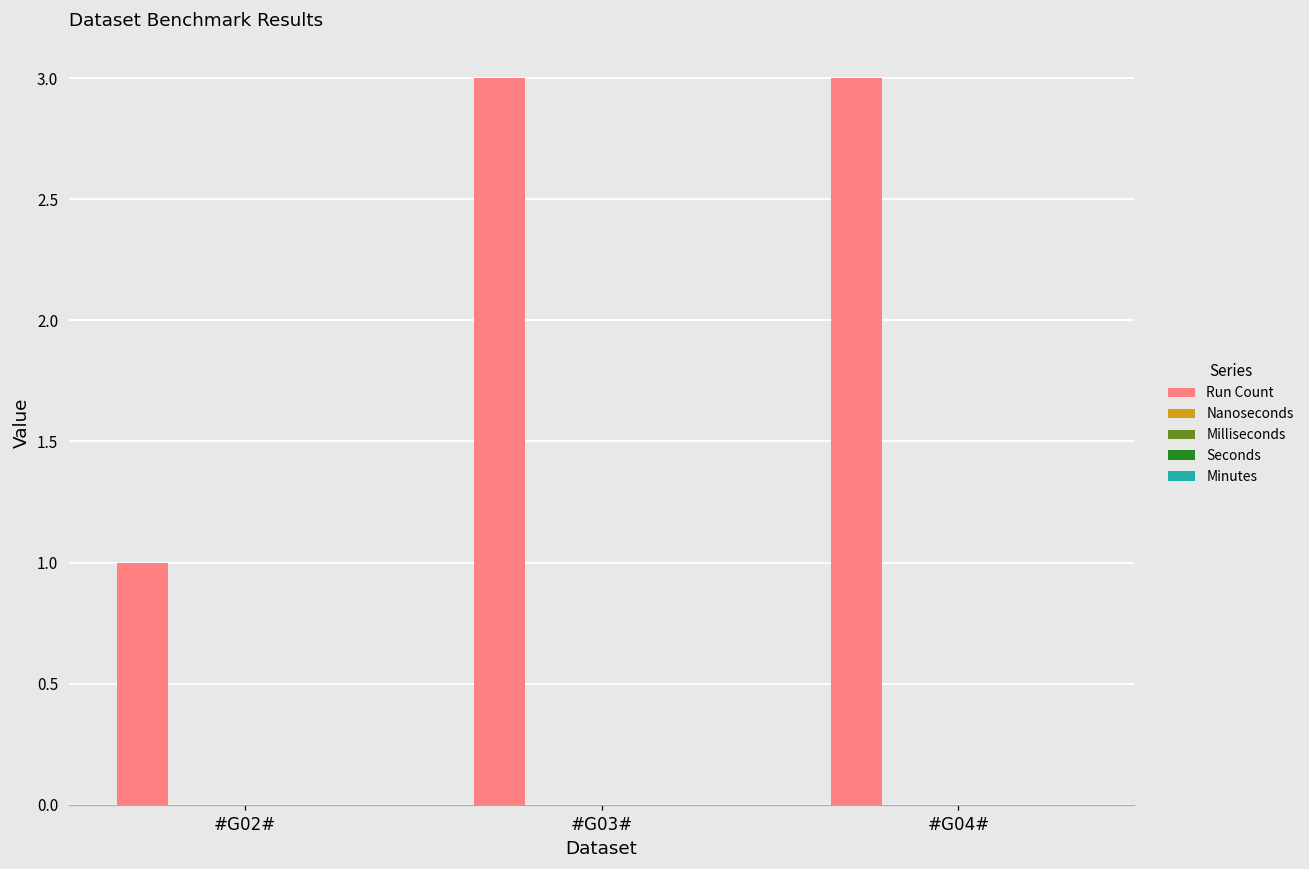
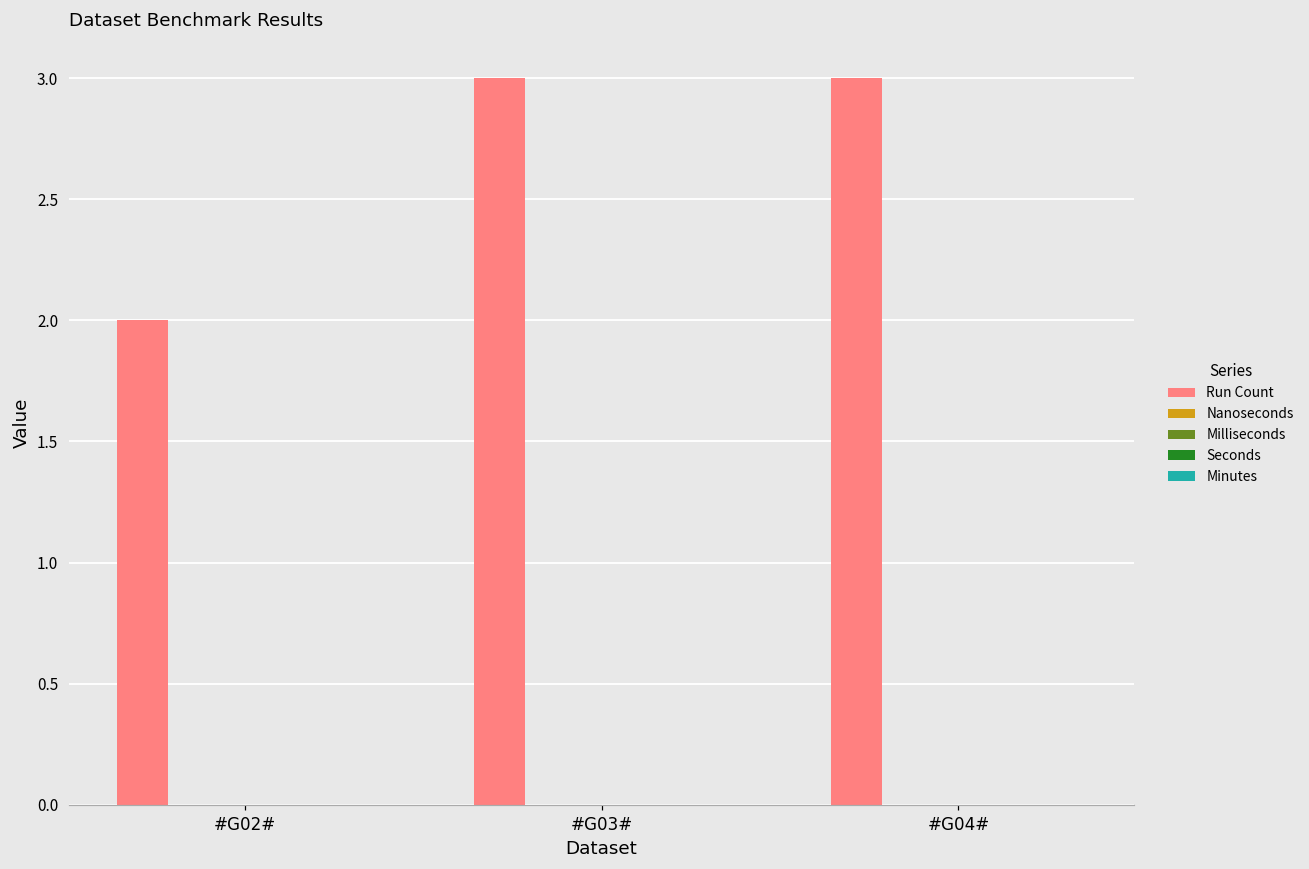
  {
    "Run Count": {
-     "#G02#": 1,
+     "#G02#": 2,
      "#G03#": 3,
      "#G04#": 3
    },
    "Nanoseconds": {
      "#G02#": 0,
      "#G03#": 0,
      "#G04#": 0
    },
    "Milliseconds": {
      "#G02#": 0,
      "#G03#": 0,
      "#G04#": 0
    },
    "Seconds": {
      "#G02#": 0,
      "#G03#": 0,
      "#G04#": 0
    },
    "Minutes": {
      "#G02#": 0,
      "#G03#": 0,
      "#G04#": 0
    }
  }
